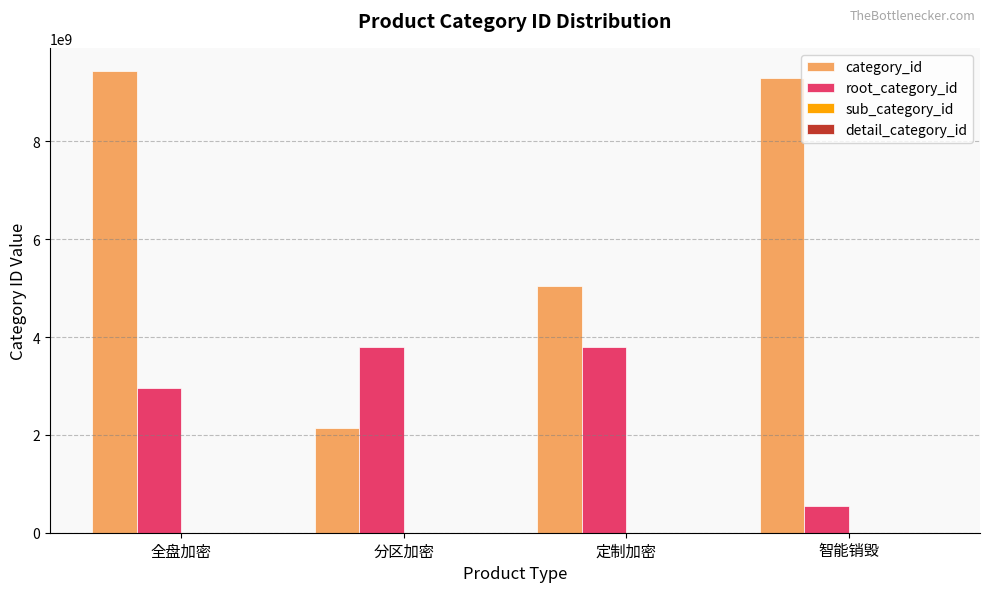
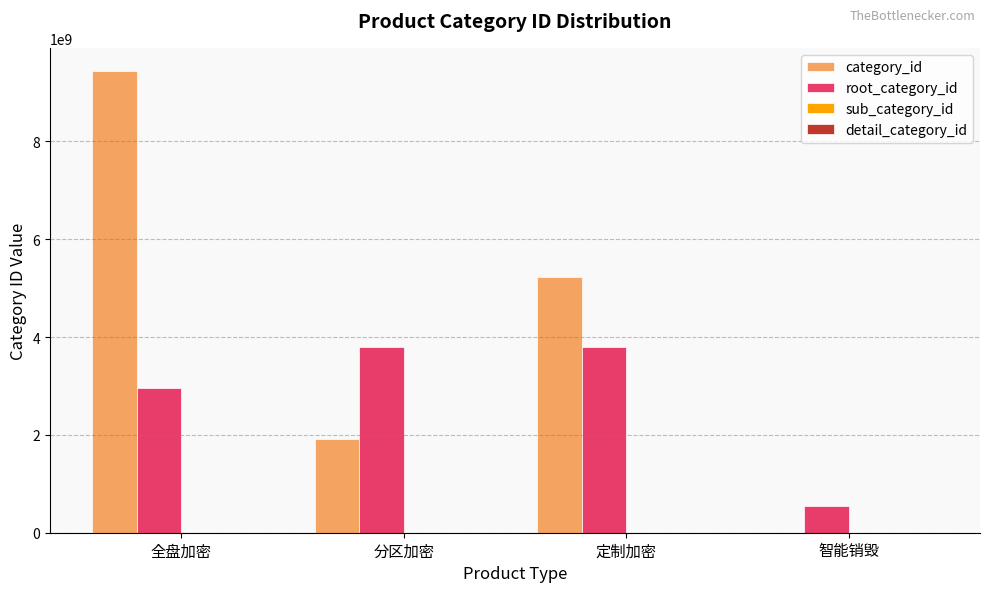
  {
    "category_id": {
      "全盘加密": 9400000000,
-     "分区加密": 2100000000,
-     "定制加密": 5000000000,
-     "智能销毁": 9300000000
+     "分区加密": 1900000000,
+     "定制加密": 5200000000,
+     "智能销毁": 0
    },
    "root_category_id": {
      "全盘加密": 3000000000,
      "分区加密": 3800000000,
      "定制加密": 3800000000,
      "智能销毁": 600000000
    },
    "sub_category_id": {
      "全盘加密": 0,
      "分区加密": 0,
      "定制加密": 0,
      "智能销毁": 0
    },
    "detail_category_id": {
      "全盘加密": 0,
      "分区加密": 0,
      "定制加密": 0,
      "智能销毁": 0
    }
  }
